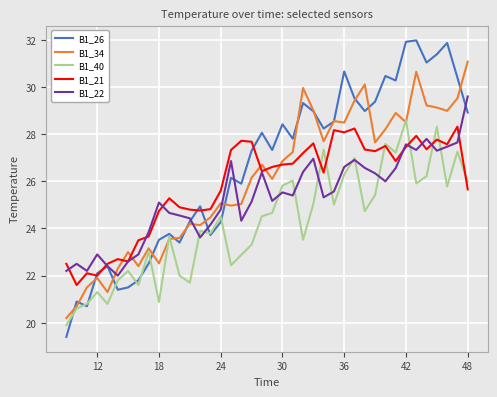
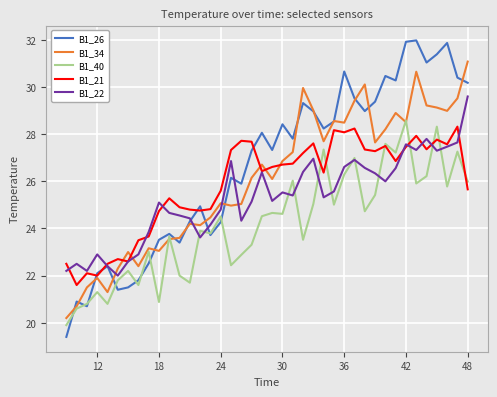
  {
    "B1_26": {
      "18": 23.5,
      "24": 24.3,
      "30": 28.4,
      "36": 30.7,
      "42": 31.9,
-     "48": 28.9
+     "48": 30.2
    },
    "B1_34": {
-     "18": 22.5,
+     "18": 23.1,
      "24": 25.1,
      "30": 26.9,
      "36": 28.5,
      "48": 31.1
    },
    "B1_40": {
      "12": 21.3,
      "18": 20.9,
      "24": 24.5,
-     "30": 25.8,
+     "30": 24.6,
      "36": 26.3,
      "48": 26.0
    },
    "B1_21": {
      "18": 24.7,
      "24": 25.6,
      "30": 26.7,
      "36": 28.1,
      "42": 27.5,
      "48": 25.7
    },
    "B1_22": {
      "12": 22.9,
      "18": 25.1,
      "24": 24.8,
      "30": 25.5,
      "36": 26.6,
      "42": 27.6,
      "48": 29.6
    }
  }
